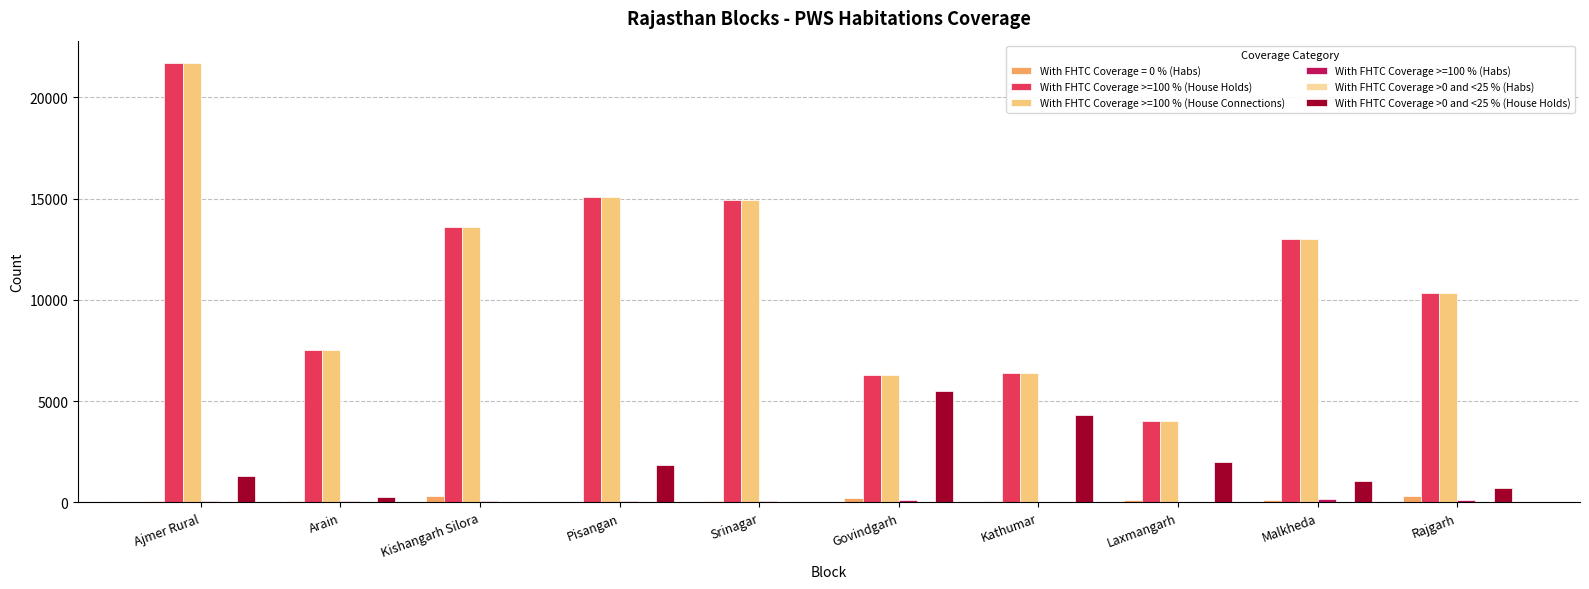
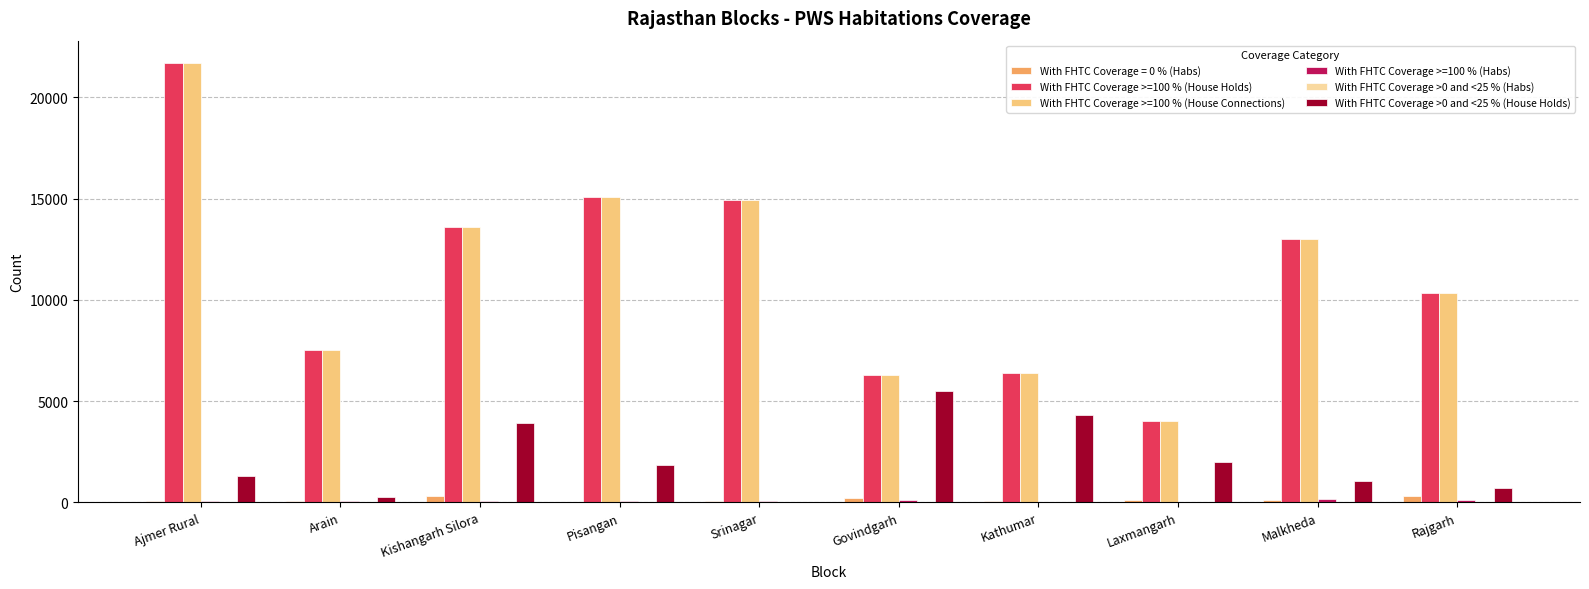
  {
    "With FHTC Coverage >0 and <25 % (House Holds)": {
      "Ajmer Rural": 1300,
      "Arain": 200,
-     "Kishangarh Silora": 0,
+     "Kishangarh Silora": 3900,
      "Pisangan": 1800,
      "Govindgarh": 5500,
      "Kathumar": 4300,
      "Laxmangarh": 2000,
      "Malkheda": 1100,
      "Rajgarh": 700
    }
  }
